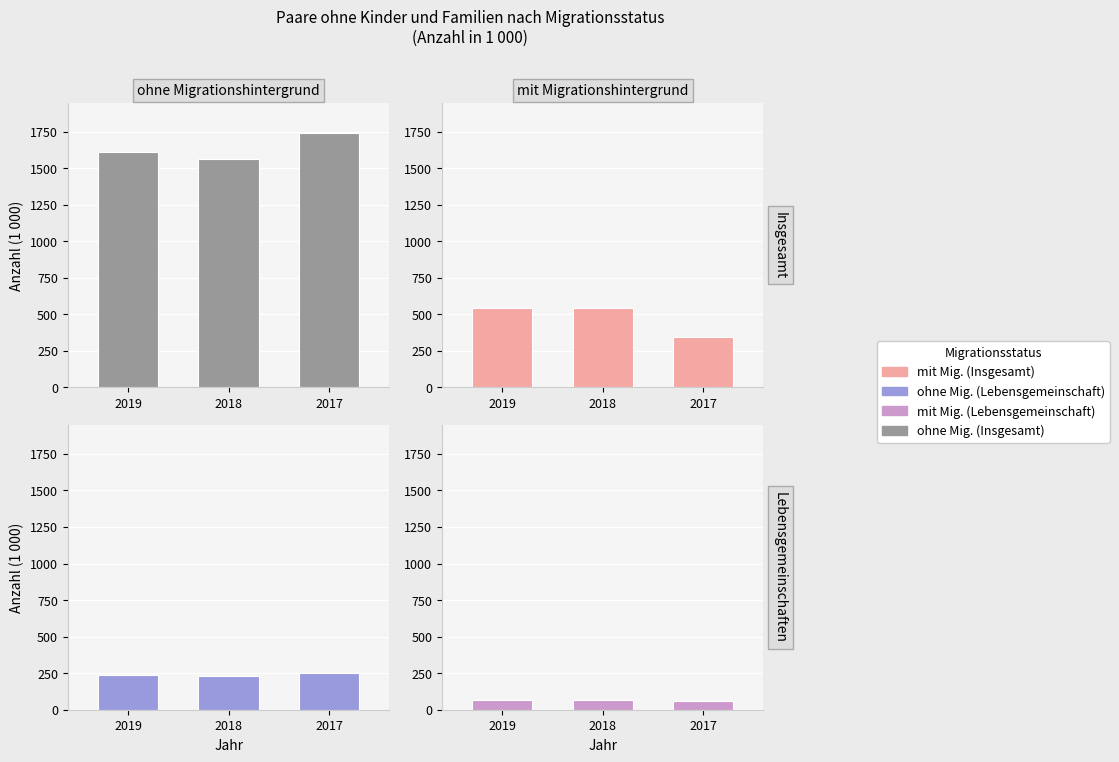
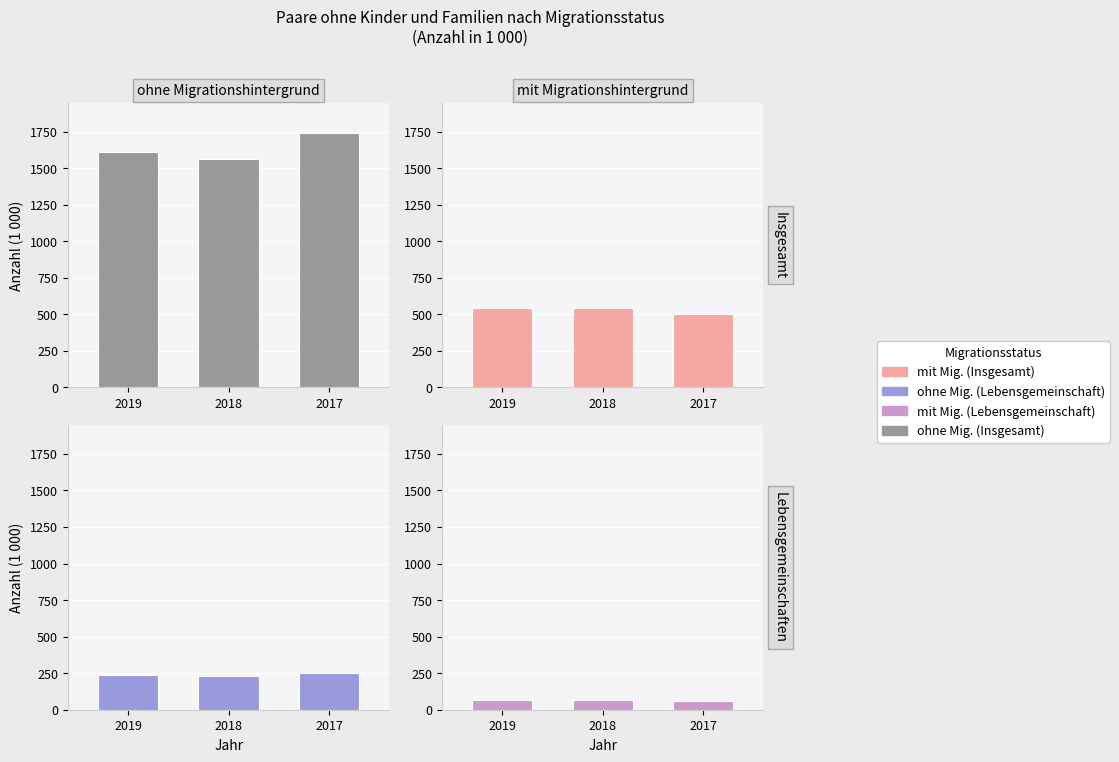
  {
    "ohne Migrationshintergrund": {
      "2019": 1610,
      "2018": 1570,
      "2017": 1740
    },
    "mit Migrationshintergrund": {
      "2019": 540,
      "2018": 540,
-     "2017": 350
+     "2017": 510
    }
  }
